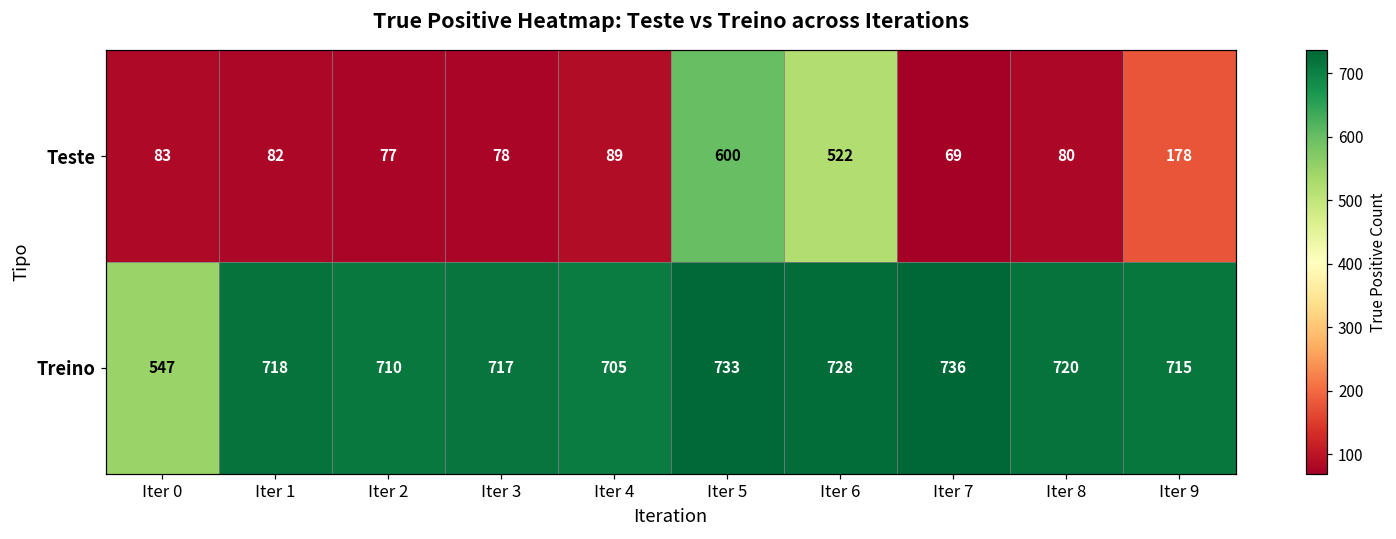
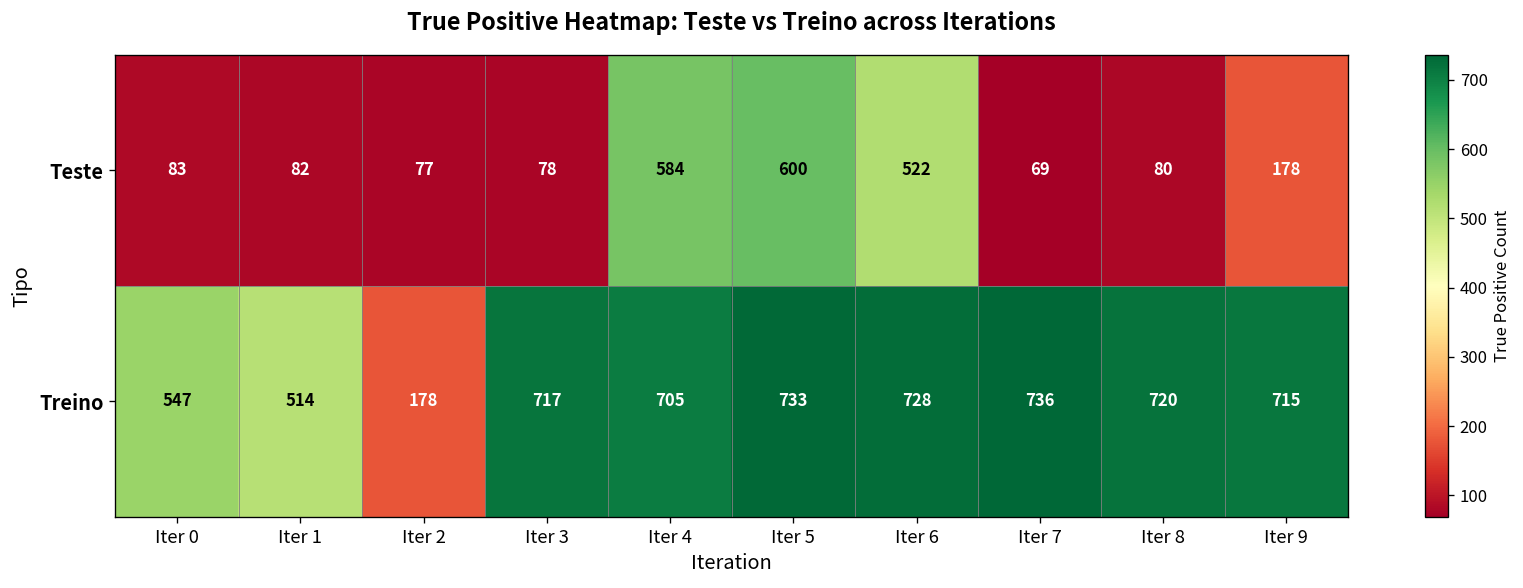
  {
    "Teste": {
      "Iter 0": 83,
      "Iter 1": 82,
      "Iter 2": 77,
      "Iter 3": 78,
-     "Iter 4": 89,
+     "Iter 4": 584,
      "Iter 5": 600,
      "Iter 6": 522,
      "Iter 7": 69,
      "Iter 8": 80,
      "Iter 9": 178
    },
    "Treino": {
      "Iter 0": 547,
-     "Iter 1": 718,
-     "Iter 2": 710,
+     "Iter 1": 514,
+     "Iter 2": 178,
      "Iter 3": 717,
      "Iter 4": 705,
      "Iter 5": 733,
      "Iter 6": 728,
      "Iter 7": 736,
      "Iter 8": 720,
      "Iter 9": 715
    }
  }
